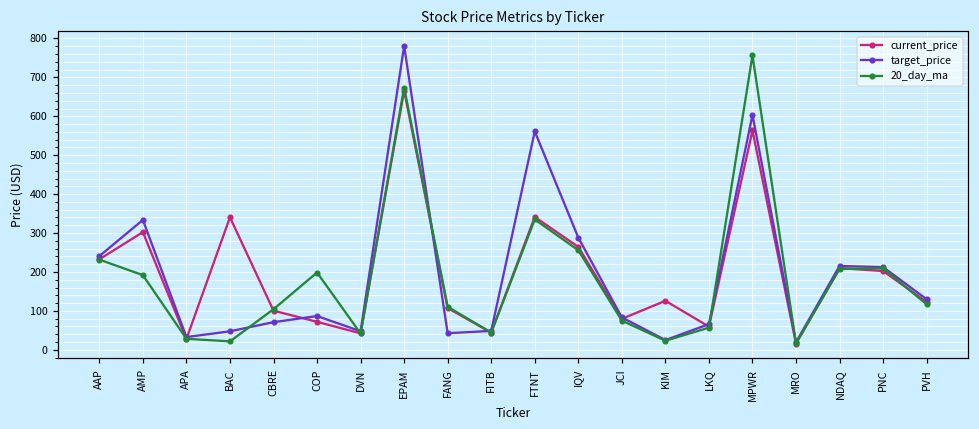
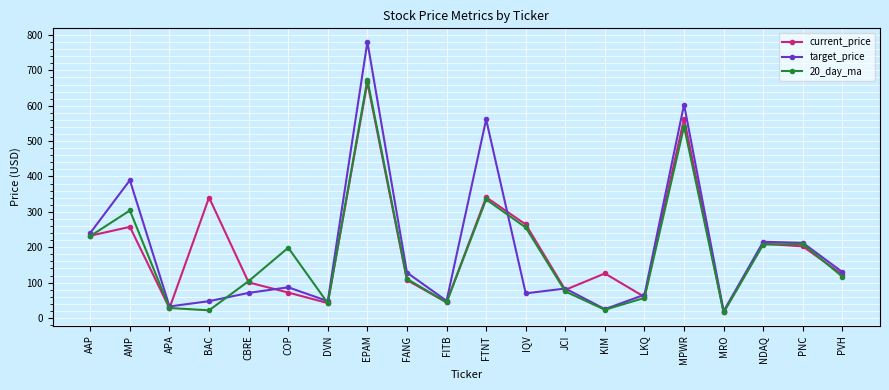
  {
    "current_price": {
-     "AMP": 300,
+     "AMP": 260,
      "BAC": 340,
      "COP": 70,
      "EPAM": 670,
      "IQV": 260,
      "KIM": 130,
      "MPWR": 560
    },
    "target_price": {
      "AAP": 240,
-     "AMP": 330,
+     "AMP": 390,
      "BAC": 50,
      "CBRE": 70,
      "COP": 90,
      "EPAM": 780,
-     "FANG": 40,
+     "FANG": 130,
      "FTNT": 560,
-     "IQV": 290,
+     "IQV": 70,
      "MPWR": 600
    },
    "20_day_ma": {
-     "AMP": 190,
+     "AMP": 300,
      "BAC": 20,
      "COP": 200,
      "EPAM": 670,
      "IQV": 260,
-     "MPWR": 760
+     "MPWR": 540
    }
  }
